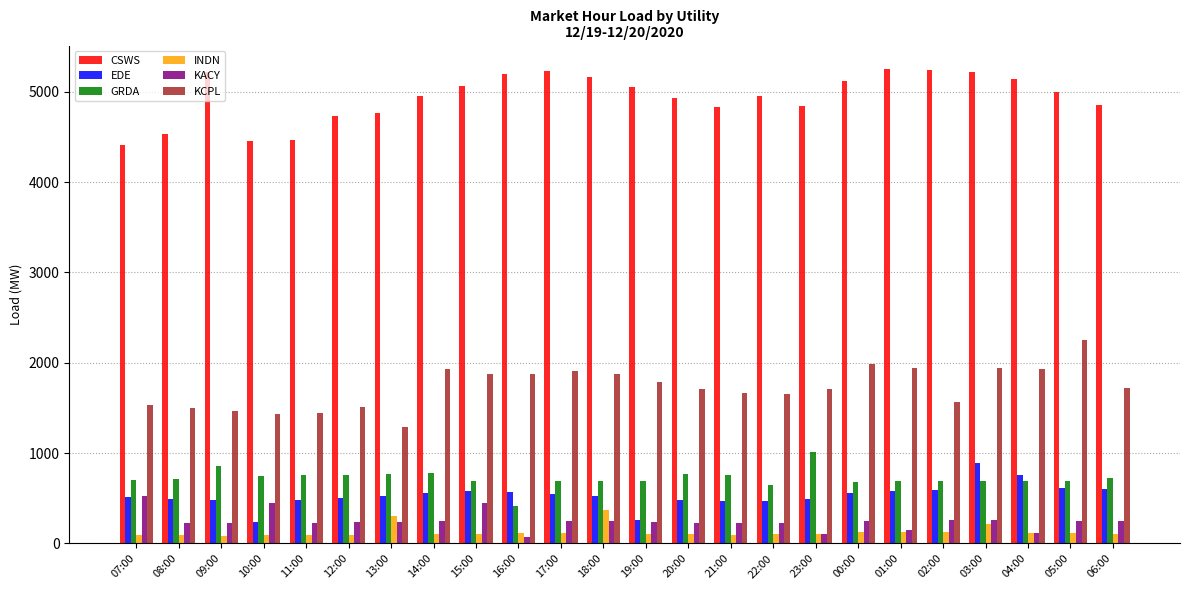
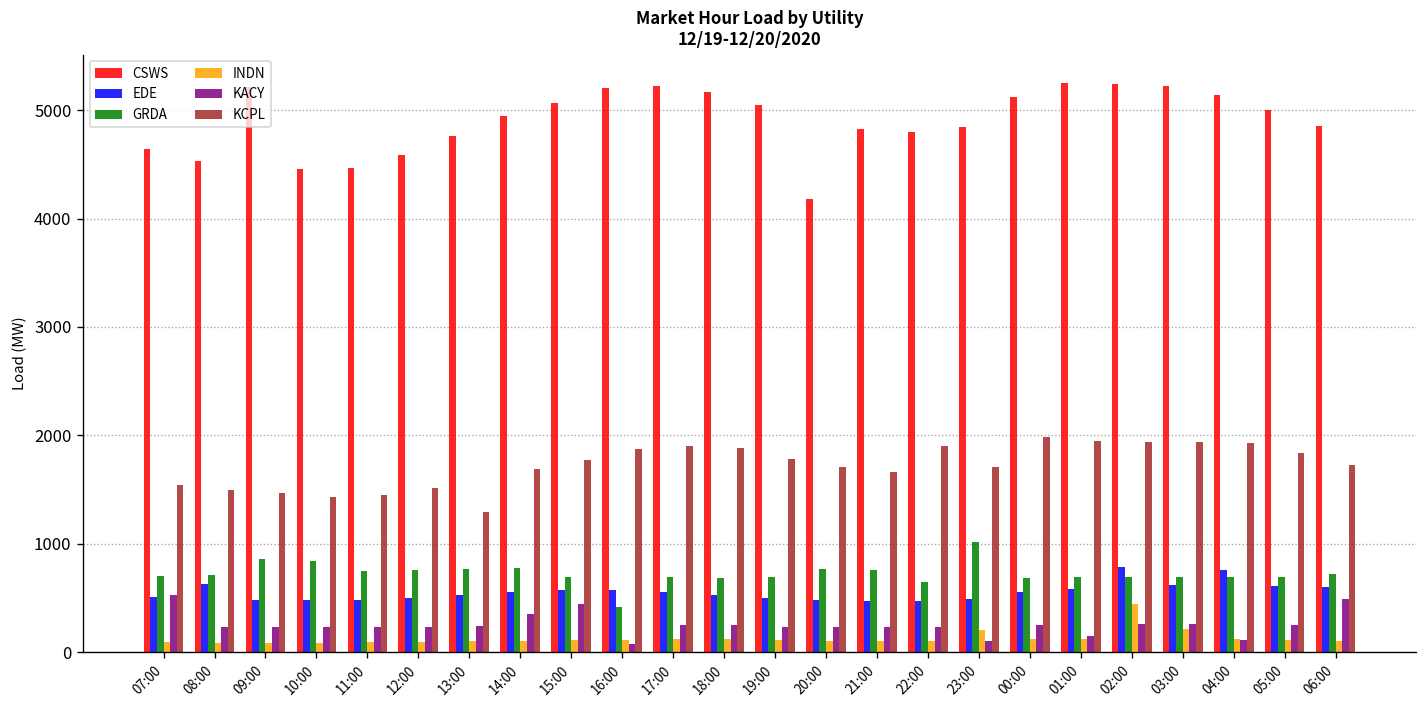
  {
    "CSWS": {
-     "07:00": 4400,
+     "07:00": 4600,
      "08:00": 4500,
      "10:00": 4500,
      "11:00": 4500,
-     "12:00": 4700,
+     "12:00": 4600,
      "13:00": 4800,
      "14:00": 4900,
      "15:00": 5100,
      "16:00": 5200,
      "17:00": 5200,
      "18:00": 5200,
      "19:00": 5100,
-     "20:00": 4900,
+     "20:00": 4200,
      "21:00": 4800,
-     "22:00": 4900,
+     "22:00": 4800,
      "23:00": 4800,
      "00:00": 5100,
      "01:00": 5300,
      "02:00": 5200,
      "03:00": 5200,
      "04:00": 5100,
      "05:00": 5000,
      "06:00": 4900
    },
    "EDE": {
      "07:00": 500,
-     "08:00": 500,
+     "08:00": 600,
      "09:00": 500,
-     "10:00": 200,
+     "10:00": 500,
      "11:00": 500,
      "12:00": 500,
      "13:00": 500,
      "14:00": 600,
      "15:00": 600,
      "16:00": 600,
      "17:00": 600,
      "18:00": 500,
-     "19:00": 300,
+     "19:00": 500,
      "20:00": 500,
      "21:00": 500,
      "22:00": 500,
      "23:00": 500,
      "00:00": 600,
      "01:00": 600,
-     "02:00": 600,
-     "03:00": 900,
+     "02:00": 800,
+     "03:00": 600,
      "04:00": 800,
      "05:00": 600,
      "06:00": 600
    },
    "GRDA": {
      "07:00": 700,
      "08:00": 700,
      "09:00": 900,
-     "10:00": 700,
+     "10:00": 800,
      "11:00": 800,
      "12:00": 800,
      "13:00": 800,
      "14:00": 800,
      "15:00": 700,
      "16:00": 400,
      "17:00": 700,
      "18:00": 700,
      "19:00": 700,
      "20:00": 800,
      "21:00": 800,
      "22:00": 600,
      "23:00": 1000,
      "00:00": 700,
      "01:00": 700,
      "02:00": 700,
      "03:00": 700,
      "04:00": 700,
      "05:00": 700,
      "06:00": 700
    },
    "INDN": {
      "07:00": 100,
      "08:00": 100,
      "09:00": 100,
      "10:00": 100,
      "11:00": 100,
      "12:00": 100,
-     "13:00": 300,
+     "13:00": 100,
      "14:00": 100,
      "15:00": 100,
      "16:00": 100,
      "17:00": 100,
-     "18:00": 400,
+     "18:00": 100,
      "19:00": 100,
      "20:00": 100,
      "21:00": 100,
      "22:00": 100,
-     "23:00": 100,
+     "23:00": 200,
      "00:00": 100,
      "01:00": 100,
-     "02:00": 100,
+     "02:00": 400,
      "03:00": 200,
      "04:00": 100,
      "05:00": 100,
      "06:00": 100
    },
    "KACY": {
      "07:00": 500,
      "08:00": 200,
      "09:00": 200,
-     "10:00": 400,
+     "10:00": 200,
      "11:00": 200,
      "12:00": 200,
      "13:00": 200,
-     "14:00": 200,
+     "14:00": 300,
      "15:00": 400,
      "16:00": 100,
      "17:00": 300,
      "18:00": 200,
      "19:00": 200,
      "20:00": 200,
      "21:00": 200,
      "22:00": 200,
      "23:00": 100,
      "00:00": 200,
      "01:00": 200,
      "02:00": 300,
      "03:00": 300,
      "04:00": 100,
      "05:00": 200,
-     "06:00": 200
+     "06:00": 500
    },
    "KCPL": {
      "07:00": 1500,
      "08:00": 1500,
      "09:00": 1500,
      "10:00": 1400,
      "11:00": 1400,
      "12:00": 1500,
      "13:00": 1300,
-     "14:00": 1900,
-     "15:00": 1900,
+     "14:00": 1700,
+     "15:00": 1800,
      "16:00": 1900,
      "17:00": 1900,
      "18:00": 1900,
      "19:00": 1800,
      "20:00": 1700,
      "21:00": 1700,
-     "22:00": 1700,
+     "22:00": 1900,
      "23:00": 1700,
      "00:00": 2000,
      "01:00": 1900,
-     "02:00": 1600,
+     "02:00": 1900,
      "03:00": 1900,
      "04:00": 1900,
-     "05:00": 2300,
+     "05:00": 1800,
      "06:00": 1700
    }
  }
